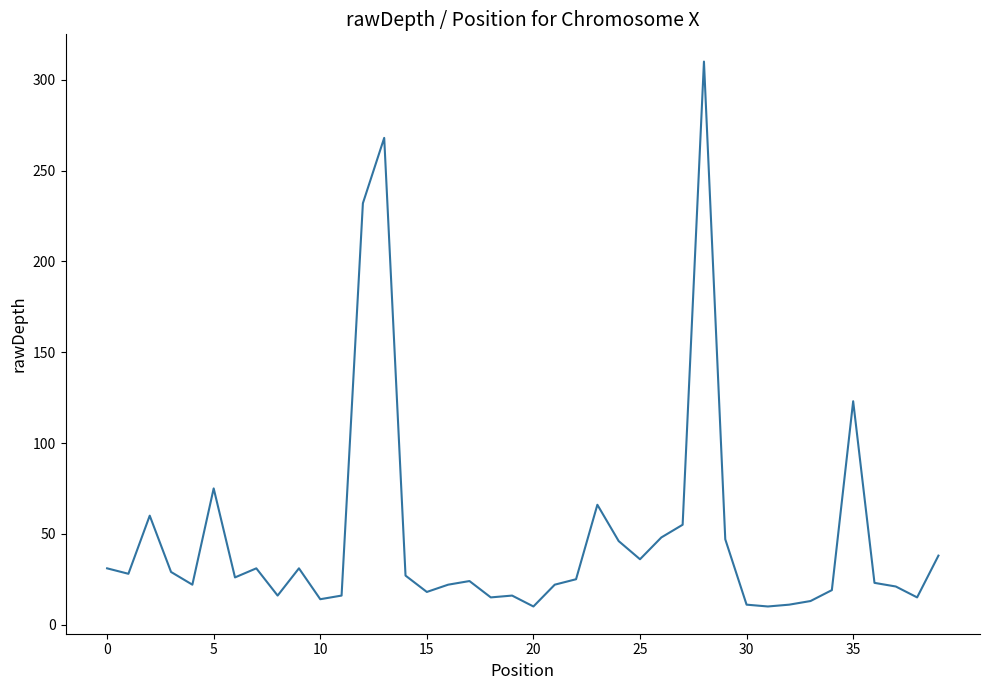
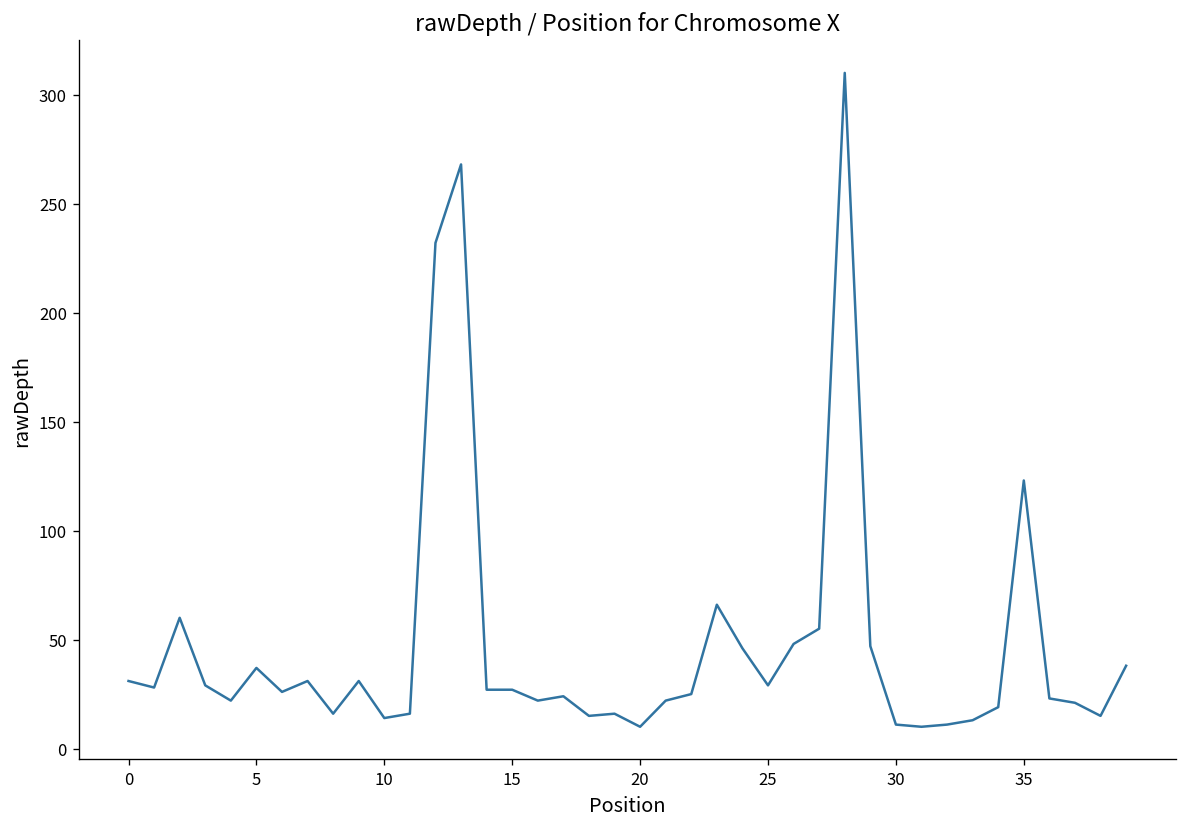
  {
    "0": 31,
-   "5": 75,
+   "5": 37,
    "10": 14,
-   "15": 18,
+   "15": 27,
    "20": 10,
-   "25": 36,
+   "25": 29,
    "30": 11,
    "35": 123
  }
